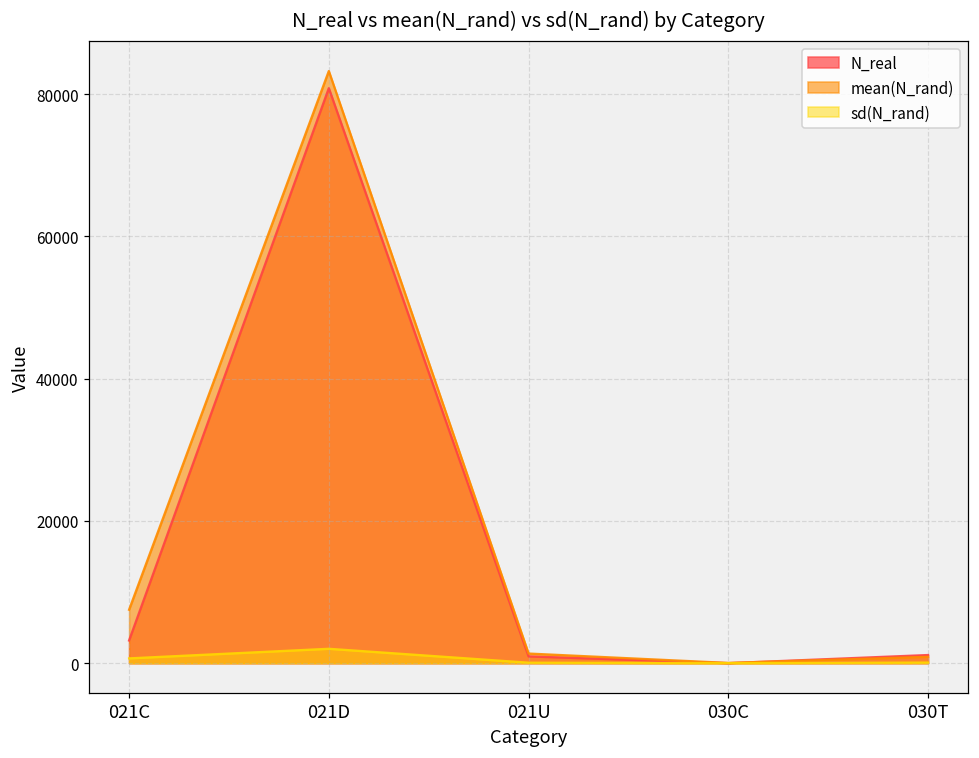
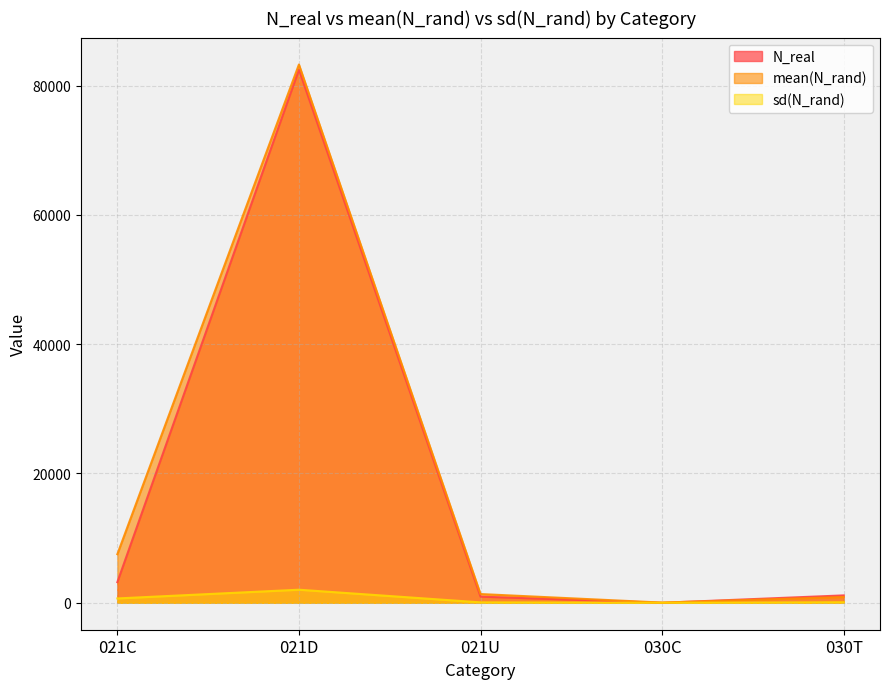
  {
    "N_real": {
      "021C": 3000,
-     "021D": 81000,
+     "021D": 82000,
      "021U": 1000
    },
    "mean(N_rand)": {
      "021C": 8000,
      "021D": 83000,
      "021U": 1000
    },
    "sd(N_rand)": {
      "021C": 1000,
      "021D": 2000,
      "021U": 0,
      "030T": 0
    }
  }
